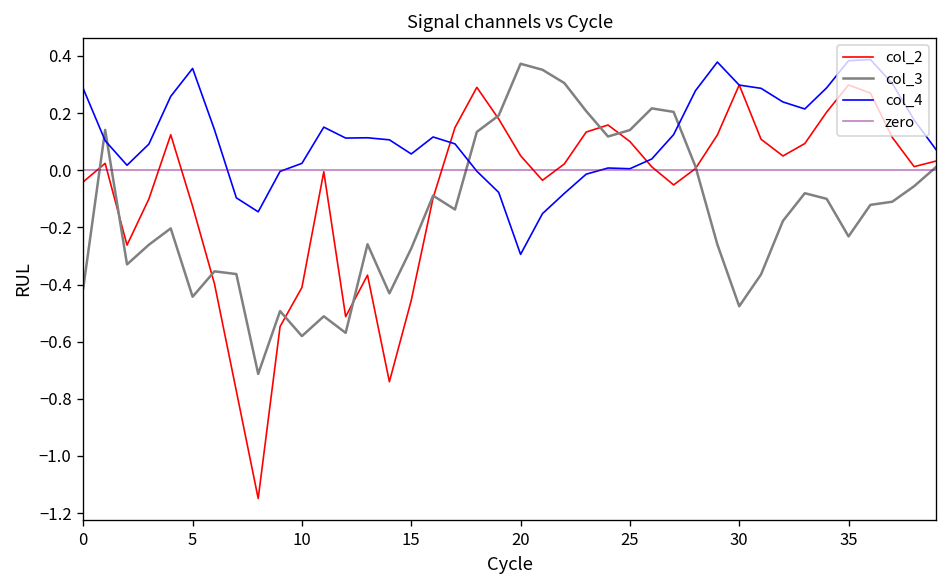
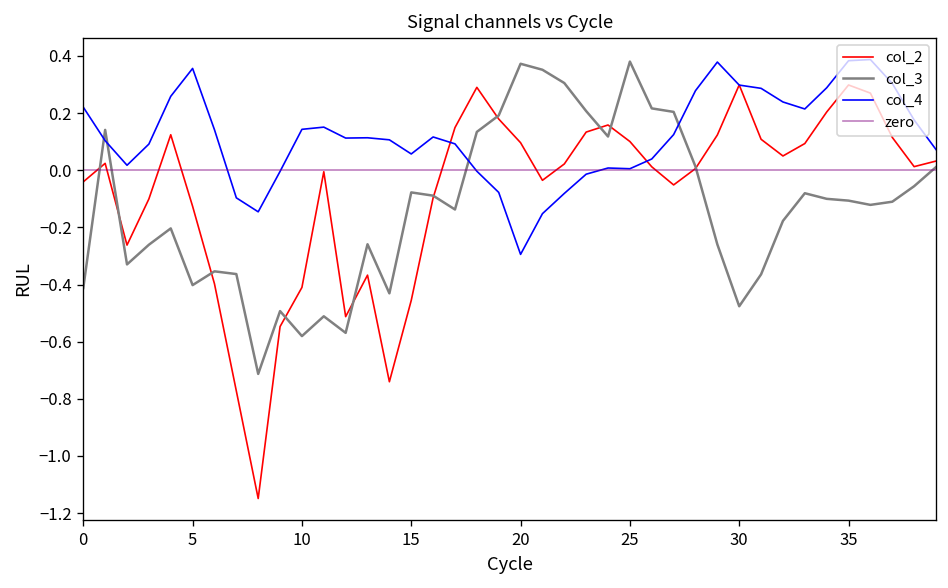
  {
    "col_2": {
      "0": -0.04,
      "5": -0.13,
      "10": -0.41,
      "15": -0.46,
-     "20": 0.05,
+     "20": 0.10,
      "25": 0.10
    },
    "col_3": {
      "0": -0.41,
-     "5": -0.44,
+     "5": -0.40,
      "10": -0.58,
-     "15": -0.27,
+     "15": -0.08,
      "20": 0.37,
-     "25": 0.14,
+     "25": 0.38,
      "30": -0.48,
-     "35": -0.23
+     "35": -0.11
    },
    "col_4": {
-     "0": 0.29,
+     "0": 0.22,
      "5": 0.36,
-     "10": 0.02,
+     "10": 0.14,
      "15": 0.06,
      "20": -0.29,
      "25": 0.01
    }
  }
